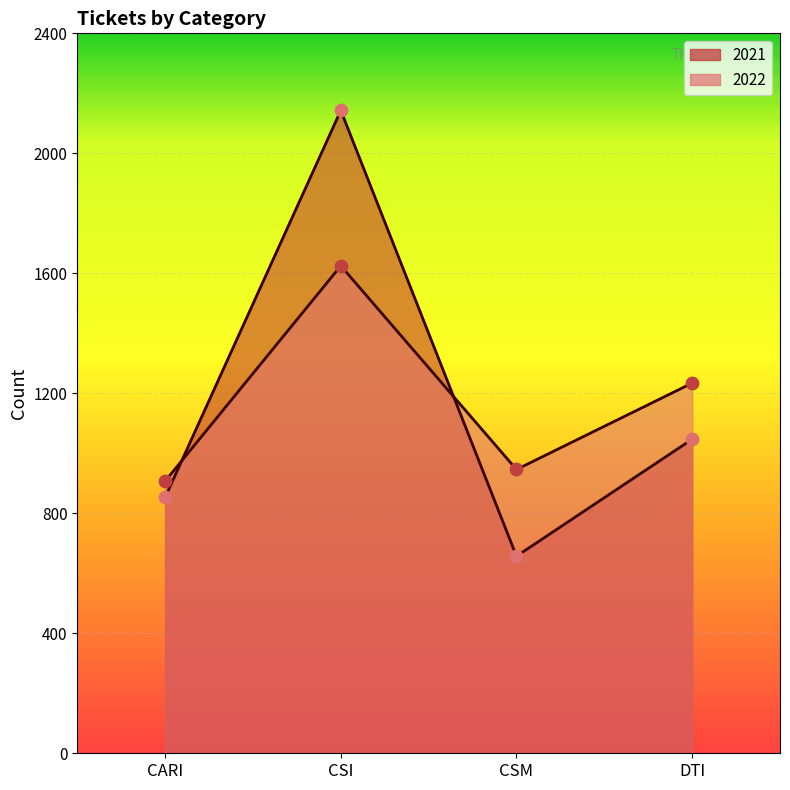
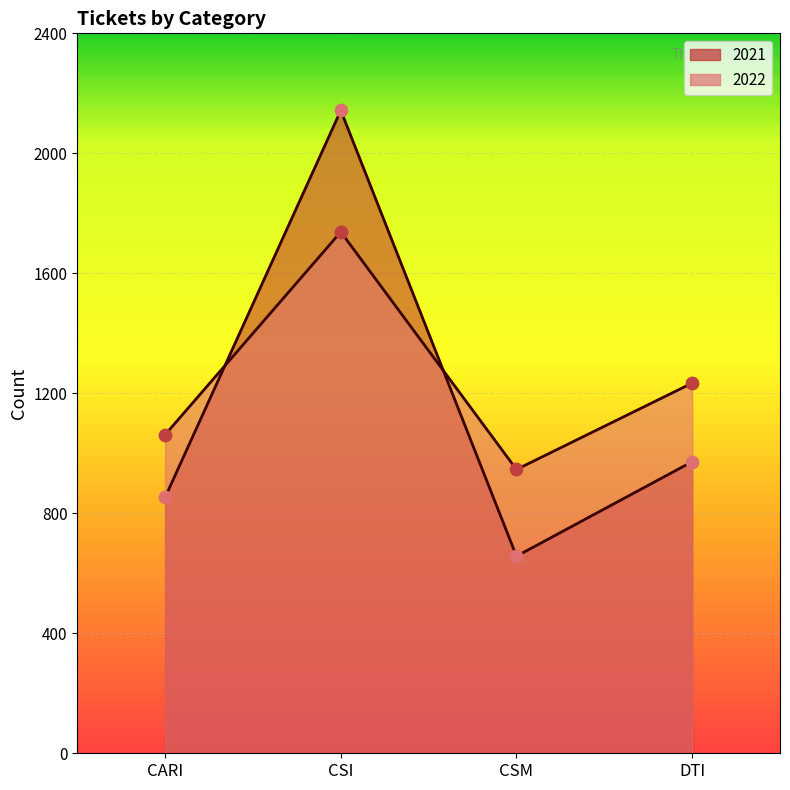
  {
    "2021": {
      "CARI": 850,
      "CSI": 2140,
      "CSM": 660,
-     "DTI": 1050
+     "DTI": 970
    },
    "2022": {
-     "CARI": 910,
-     "CSI": 1630,
+     "CARI": 1060,
+     "CSI": 1740,
      "CSM": 950,
      "DTI": 1230
    }
  }
